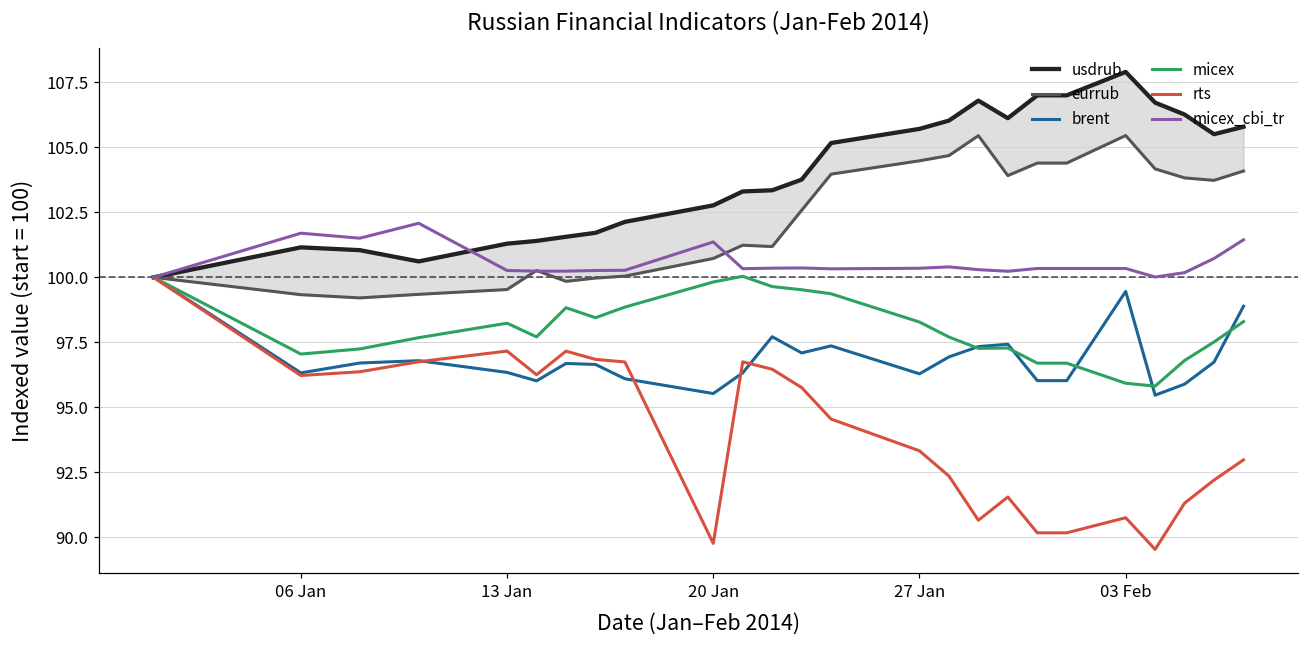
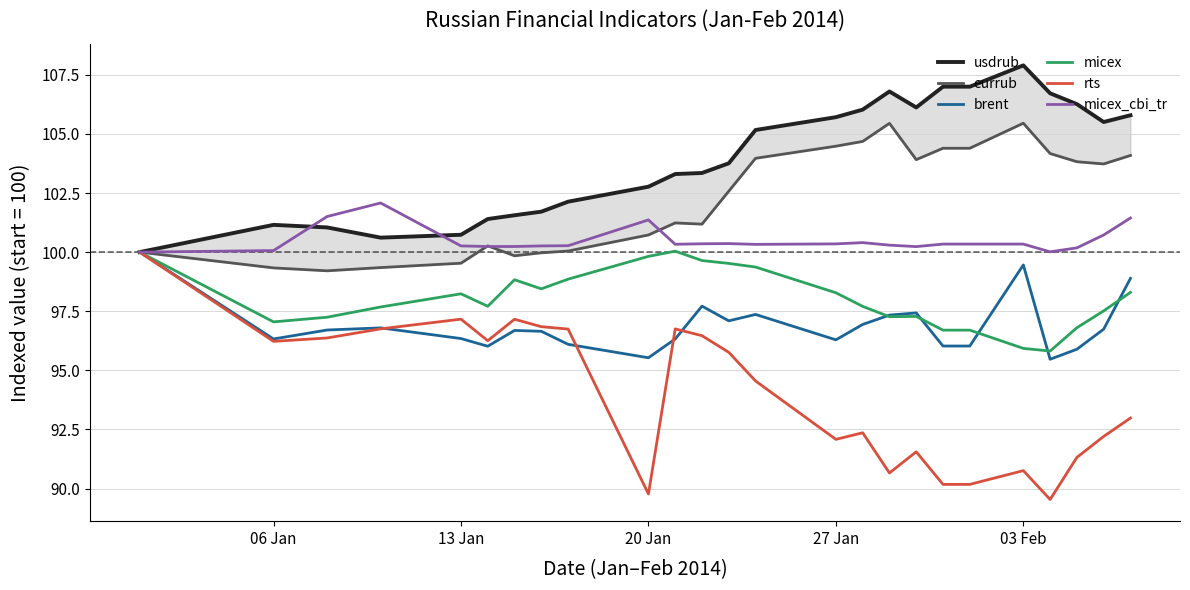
  {
    "usdrub": {
      "06 Jan": 101.2,
-     "13 Jan": 101.3,
+     "13 Jan": 100.7,
      "20 Jan": 102.8,
      "27 Jan": 105.7,
      "03 Feb": 107.9
    },
    "eurrub": {
      "06 Jan": 99.3,
      "13 Jan": 99.5,
      "20 Jan": 100.7,
      "27 Jan": 104.5,
      "03 Feb": 105.5
    },
    "brent": {
      "13 Jan": 96.3,
      "20 Jan": 95.5,
      "27 Jan": 96.3,
      "03 Feb": 99.5
    },
    "micex": {
      "06 Jan": 97.1,
      "13 Jan": 98.2,
      "20 Jan": 99.8,
      "27 Jan": 98.3,
      "03 Feb": 95.9
    },
    "rts": {
      "13 Jan": 97.2,
      "20 Jan": 89.8,
-     "27 Jan": 93.3,
+     "27 Jan": 92.1,
      "03 Feb": 90.8
    },
    "micex_cbi_tr": {
-     "06 Jan": 101.7,
+     "06 Jan": 100.1,
      "13 Jan": 100.3,
      "20 Jan": 101.4,
      "27 Jan": 100.3,
      "03 Feb": 100.3
    }
  }
